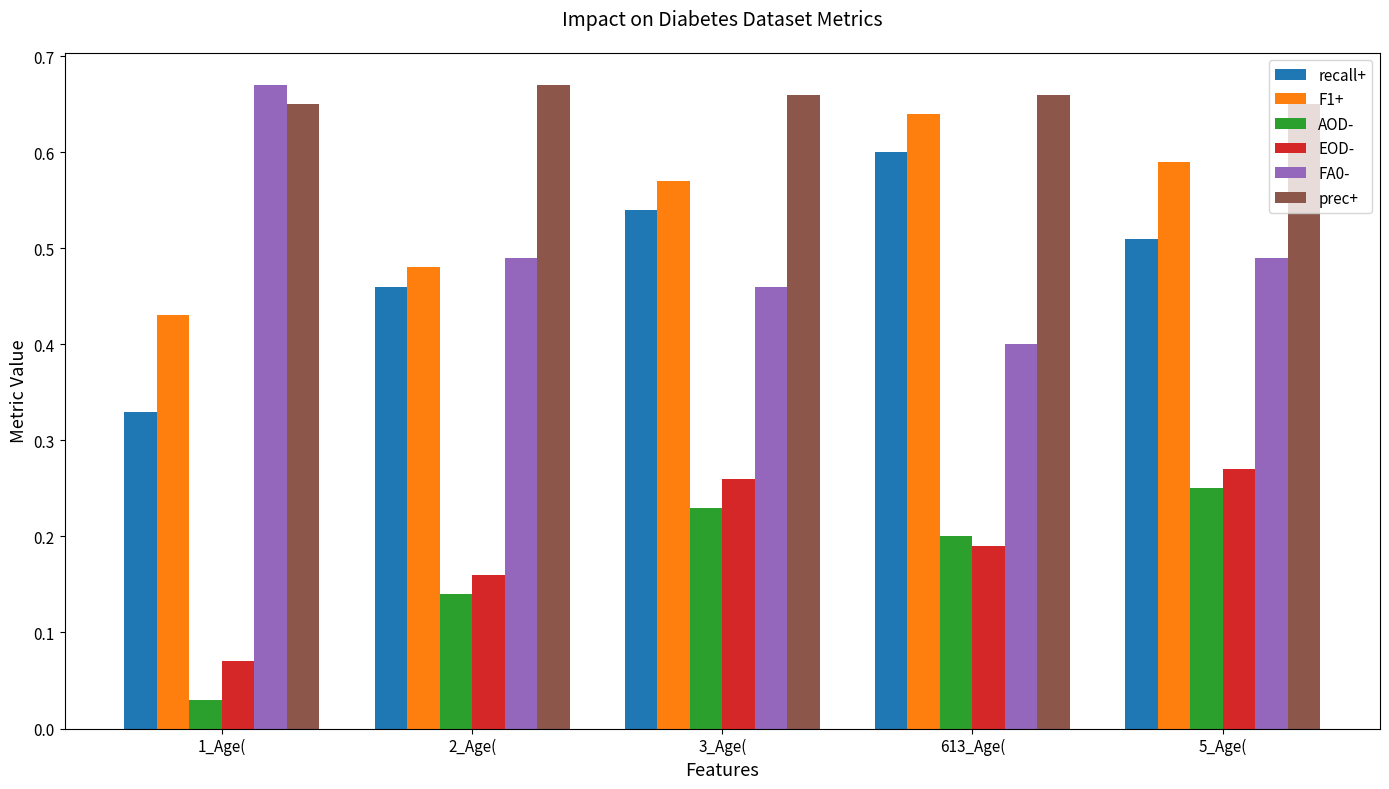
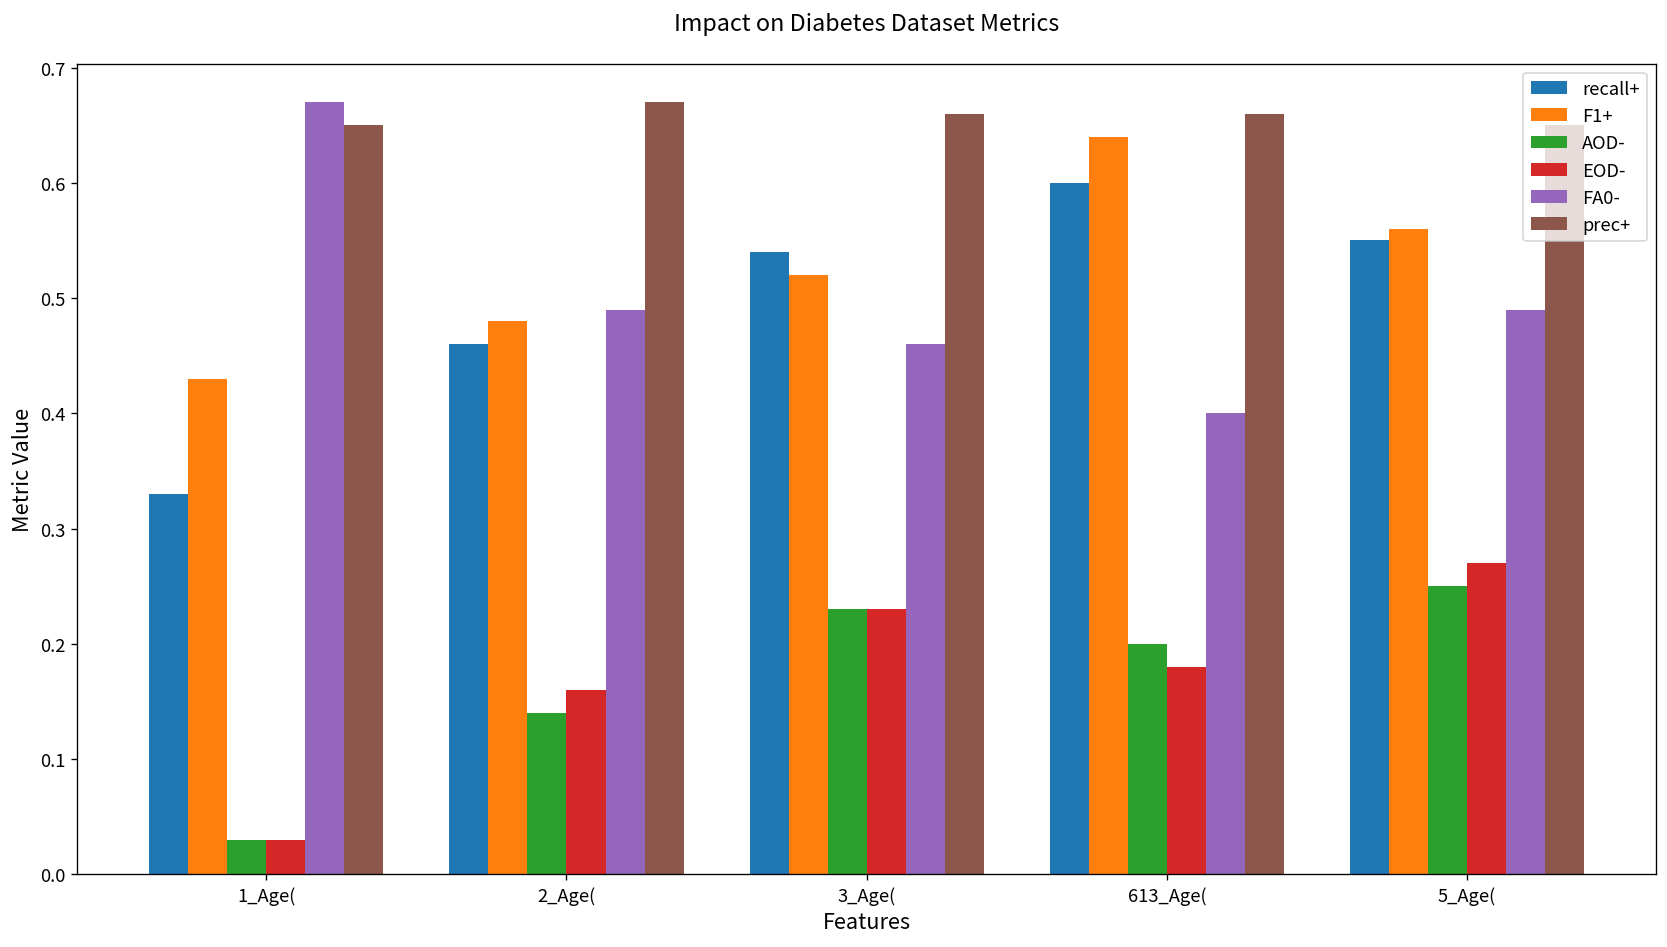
  {
    "recall+": {
      "1_Age(": 0.33,
      "2_Age(": 0.46,
      "3_Age(": 0.54,
      "613_Age(": 0.60,
-     "5_Age(": 0.51
+     "5_Age(": 0.55
    },
    "F1+": {
      "1_Age(": 0.43,
      "2_Age(": 0.48,
-     "3_Age(": 0.57,
+     "3_Age(": 0.52,
      "613_Age(": 0.64,
-     "5_Age(": 0.59
+     "5_Age(": 0.56
    },
    "AOD-": {
      "1_Age(": 0.03,
      "2_Age(": 0.14,
      "3_Age(": 0.23,
      "613_Age(": 0.20,
      "5_Age(": 0.25
    },
    "EOD-": {
-     "1_Age(": 0.07,
+     "1_Age(": 0.03,
      "2_Age(": 0.16,
-     "3_Age(": 0.26,
-     "613_Age(": 0.19,
+     "3_Age(": 0.23,
+     "613_Age(": 0.18,
      "5_Age(": 0.27
    },
    "FA0-": {
      "1_Age(": 0.67,
      "2_Age(": 0.49,
      "3_Age(": 0.46,
      "613_Age(": 0.40,
      "5_Age(": 0.49
    },
    "prec+": {
      "1_Age(": 0.65,
      "2_Age(": 0.67,
      "3_Age(": 0.66,
      "613_Age(": 0.66
    }
  }
